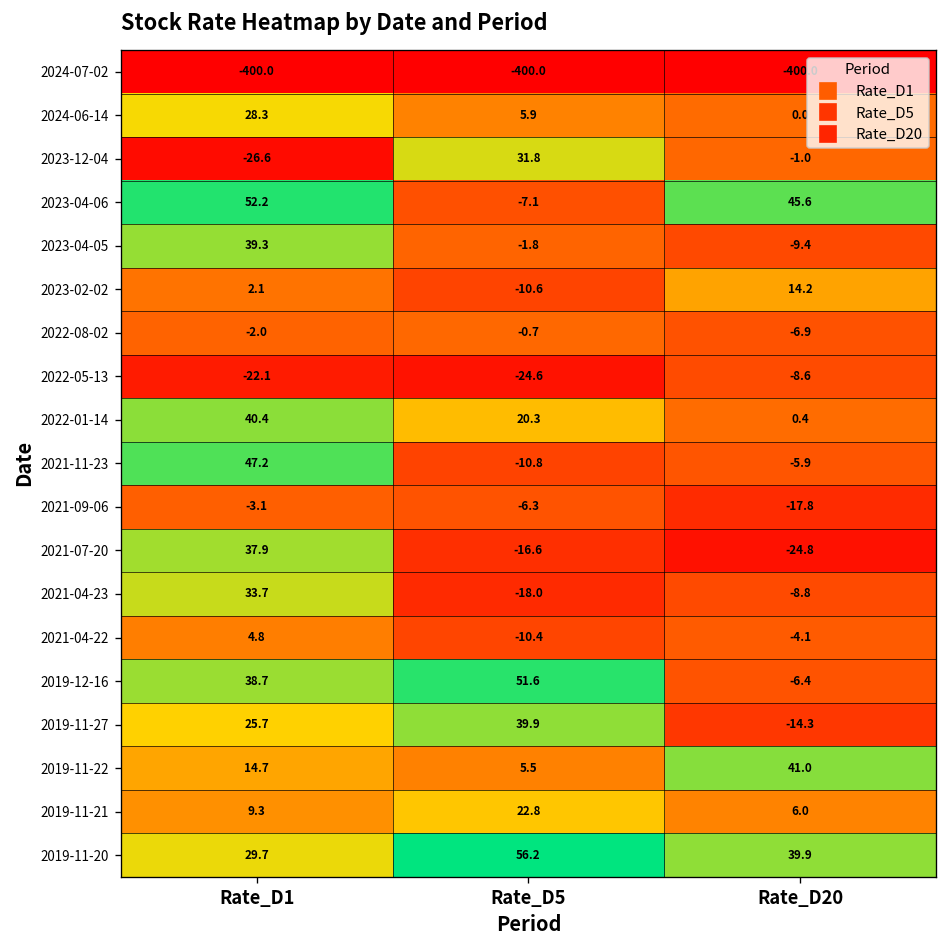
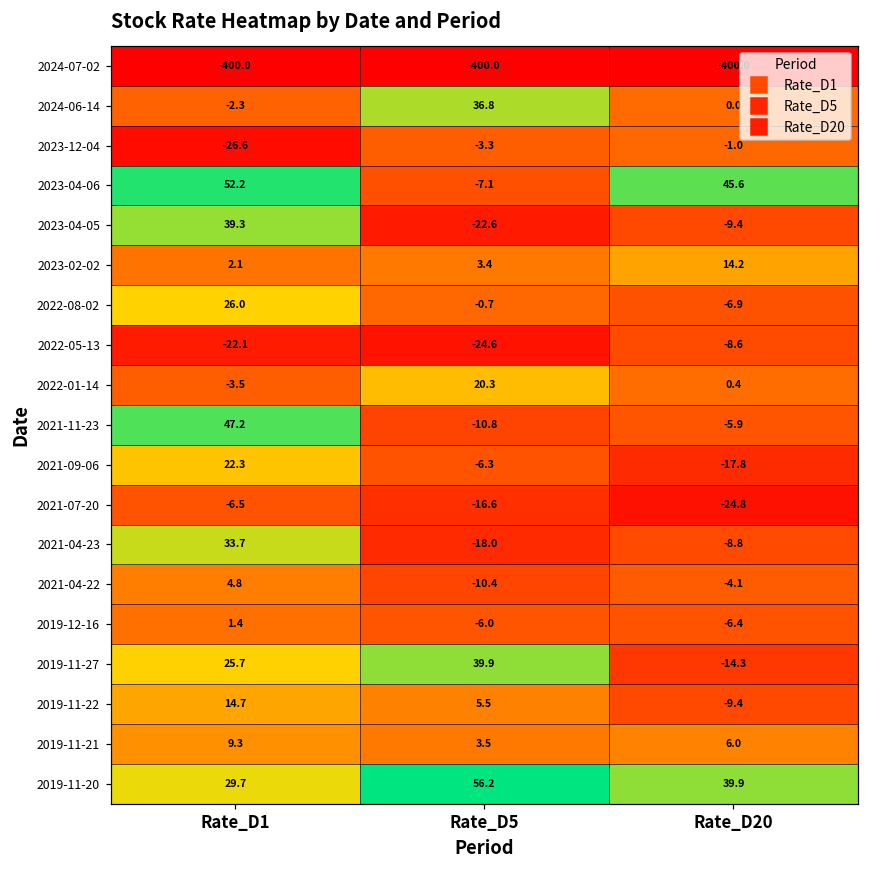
  {
    "2024-07-02": {
      "Rate_D1": -400.0,
      "Rate_D5": -400.0
    },
    "2024-06-14": {
-     "Rate_D1": 28.3,
-     "Rate_D5": 5.9
+     "Rate_D1": -2.3,
+     "Rate_D5": 36.8
    },
    "2023-12-04": {
      "Rate_D1": -26.6,
-     "Rate_D5": 31.8
+     "Rate_D5": -3.3
    },
    "2023-04-06": {
      "Rate_D1": 52.2,
      "Rate_D5": -7.1,
      "Rate_D20": 45.6
    },
    "2023-04-05": {
      "Rate_D1": 39.3,
-     "Rate_D5": -1.8,
+     "Rate_D5": -22.6,
      "Rate_D20": -9.4
    },
    "2023-02-02": {
      "Rate_D1": 2.1,
-     "Rate_D5": -10.6,
+     "Rate_D5": 3.4,
      "Rate_D20": 14.2
    },
    "2022-08-02": {
-     "Rate_D1": -2.0,
+     "Rate_D1": 26.0,
      "Rate_D5": -0.7,
      "Rate_D20": -6.9
    },
    "2022-05-13": {
      "Rate_D1": -22.1,
      "Rate_D5": -24.6,
      "Rate_D20": -8.6
    },
    "2022-01-14": {
-     "Rate_D1": 40.4,
+     "Rate_D1": -3.5,
      "Rate_D5": 20.3,
      "Rate_D20": 0.4
    },
    "2021-11-23": {
      "Rate_D1": 47.2,
      "Rate_D5": -10.8,
      "Rate_D20": -5.9
    },
    "2021-09-06": {
-     "Rate_D1": -3.1,
+     "Rate_D1": 22.3,
      "Rate_D5": -6.3,
      "Rate_D20": -17.8
    },
    "2021-07-20": {
-     "Rate_D1": 37.9,
+     "Rate_D1": -6.5,
      "Rate_D5": -16.6,
      "Rate_D20": -24.8
    },
    "2021-04-23": {
      "Rate_D1": 33.7,
      "Rate_D5": -18.0,
      "Rate_D20": -8.8
    },
    "2021-04-22": {
      "Rate_D1": 4.8,
      "Rate_D5": -10.4,
      "Rate_D20": -4.1
    },
    "2019-12-16": {
-     "Rate_D1": 38.7,
-     "Rate_D5": 51.6,
+     "Rate_D1": 1.4,
+     "Rate_D5": -6.0,
      "Rate_D20": -6.4
    },
    "2019-11-27": {
      "Rate_D1": 25.7,
      "Rate_D5": 39.9,
      "Rate_D20": -14.3
    },
    "2019-11-22": {
      "Rate_D1": 14.7,
      "Rate_D5": 5.5,
-     "Rate_D20": 41.0
+     "Rate_D20": -9.4
    },
    "2019-11-21": {
      "Rate_D1": 9.3,
-     "Rate_D5": 22.8,
+     "Rate_D5": 3.5,
      "Rate_D20": 6.0
    },
    "2019-11-20": {
      "Rate_D1": 29.7,
      "Rate_D5": 56.2,
      "Rate_D20": 39.9
    }
  }
